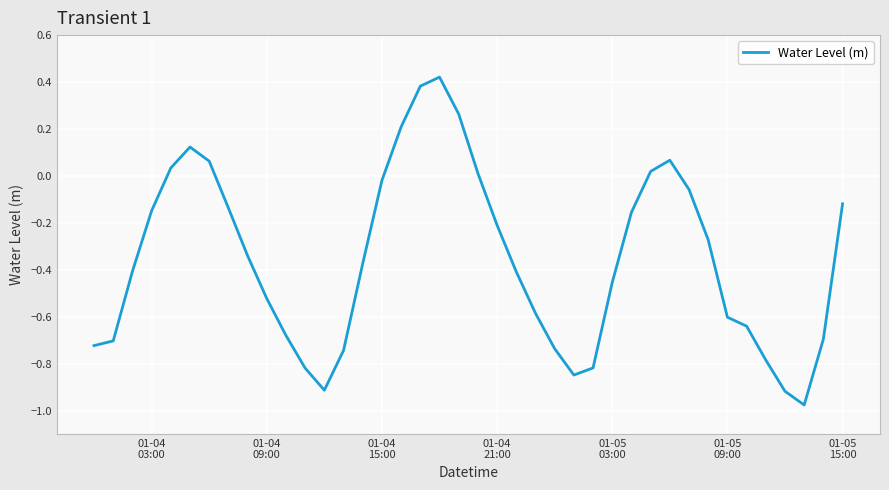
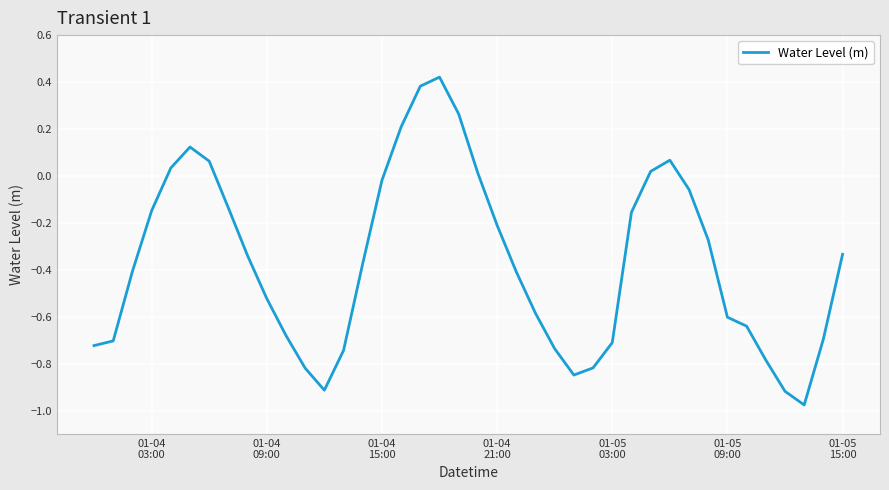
  {
    "01-04 03:00": -0.15,
    "01-04 09:00": -0.52,
    "01-04 15:00": -0.02,
    "01-04 21:00": -0.21,
-   "01-05 03:00": -0.45,
+   "01-05 03:00": -0.71,
    "01-05 09:00": -0.60,
-   "01-05 15:00": -0.12
+   "01-05 15:00": -0.33
  }
